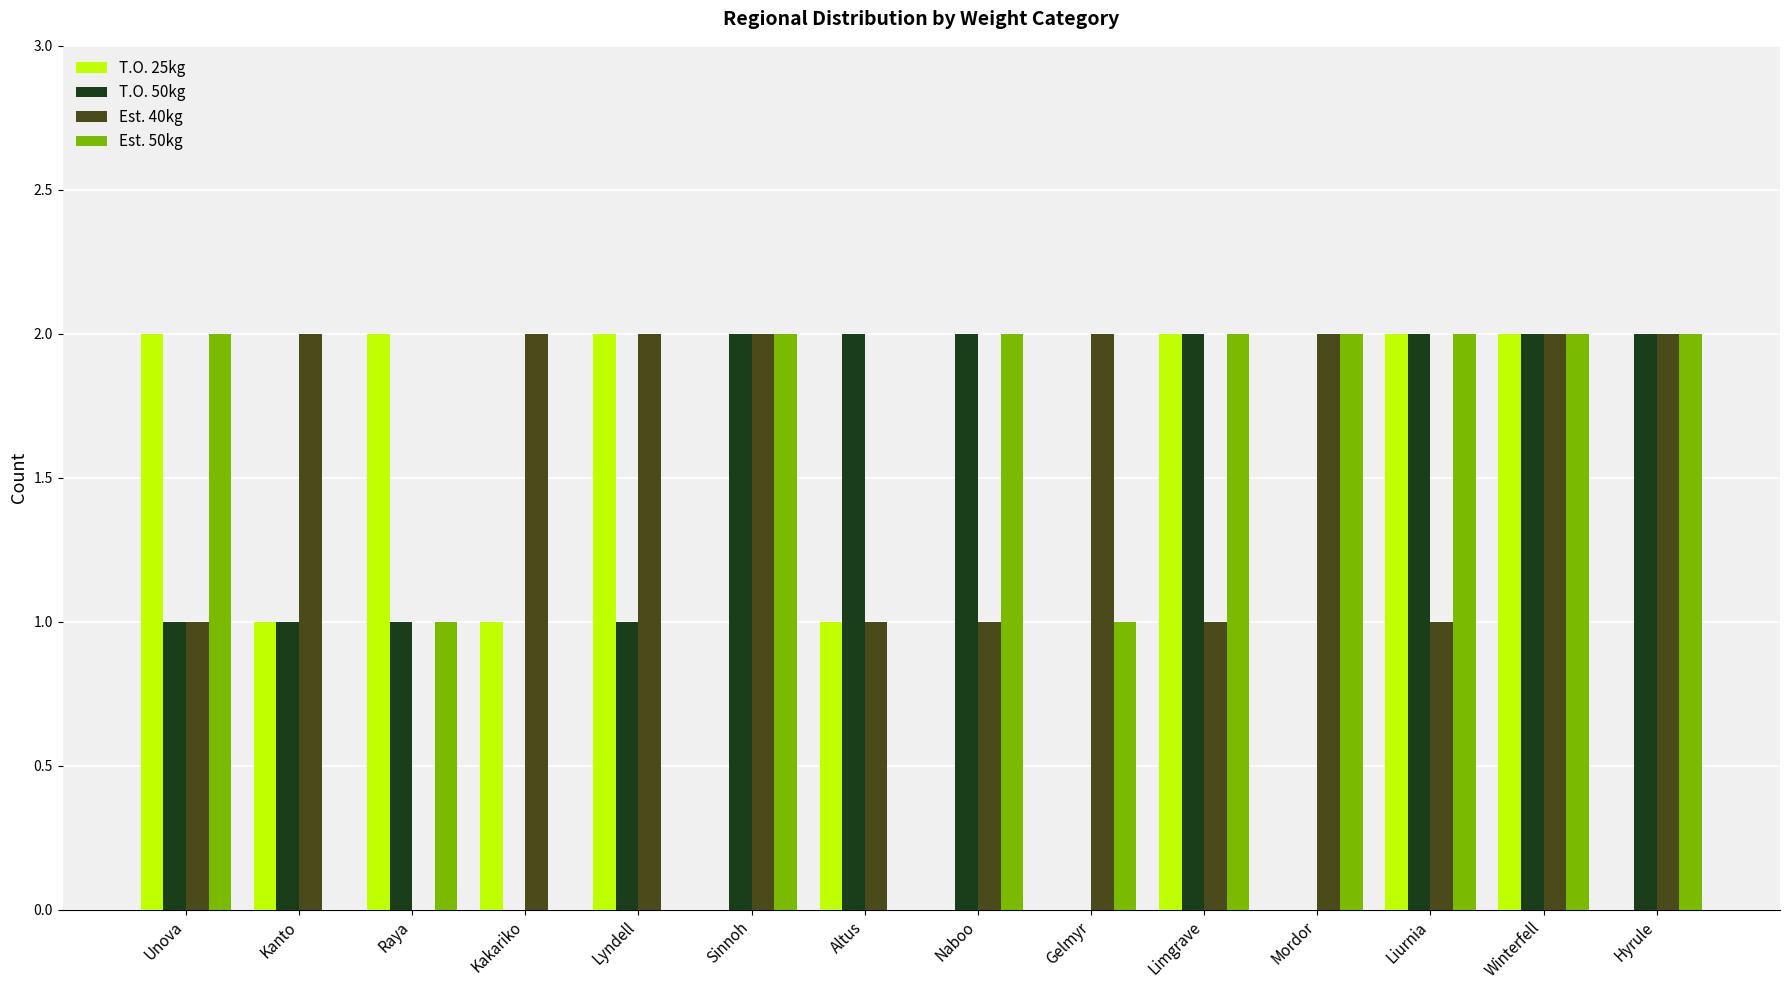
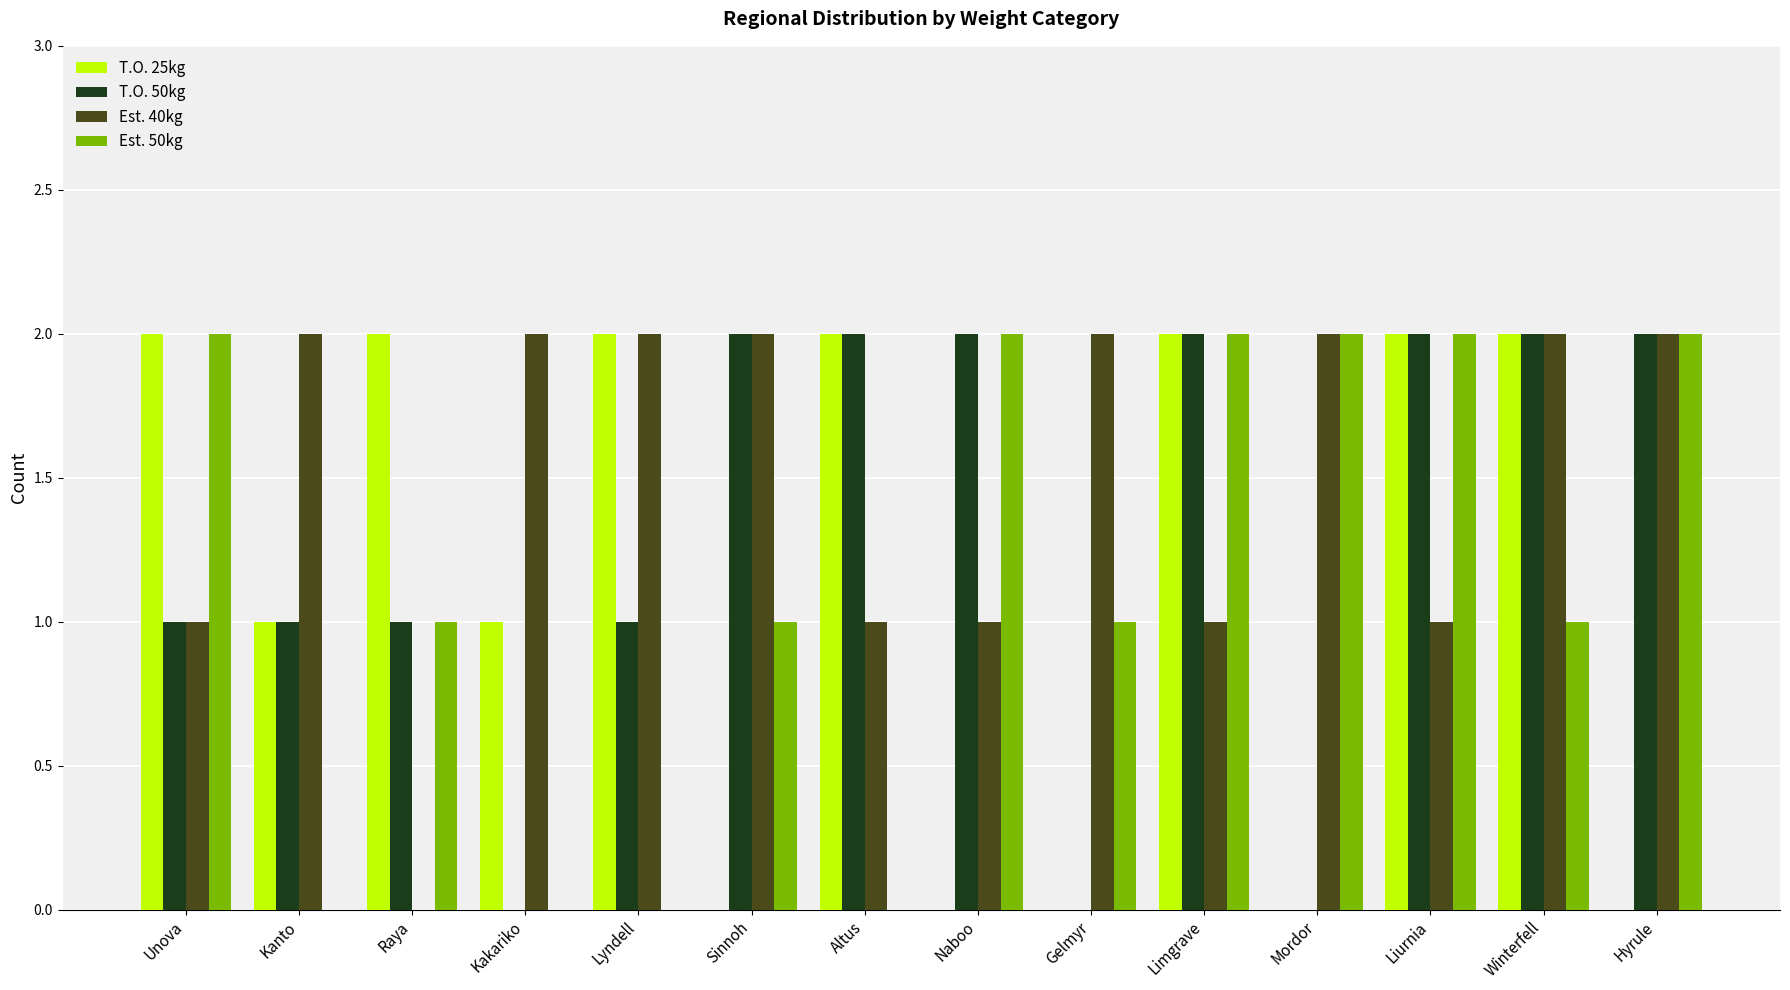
  {
    "T.O. 25kg": {
      "Unova": 2,
      "Kanto": 1,
      "Raya": 2,
      "Kakariko": 1,
      "Lyndell": 2,
      "Sinnoh": 0,
-     "Altus": 1,
+     "Altus": 2,
      "Naboo": 0,
      "Gelmyr": 0,
      "Limgrave": 2,
      "Mordor": 0,
      "Liurnia": 2,
      "Winterfell": 2,
      "Hyrule": 0
    },
    "Est. 50kg": {
      "Unova": 2,
      "Kanto": 0,
      "Raya": 1,
      "Kakariko": 0,
      "Lyndell": 0,
-     "Sinnoh": 2,
+     "Sinnoh": 1,
      "Altus": 0,
      "Naboo": 2,
      "Gelmyr": 1,
      "Limgrave": 2,
      "Mordor": 2,
      "Liurnia": 2,
-     "Winterfell": 2,
+     "Winterfell": 1,
      "Hyrule": 2
    }
  }
